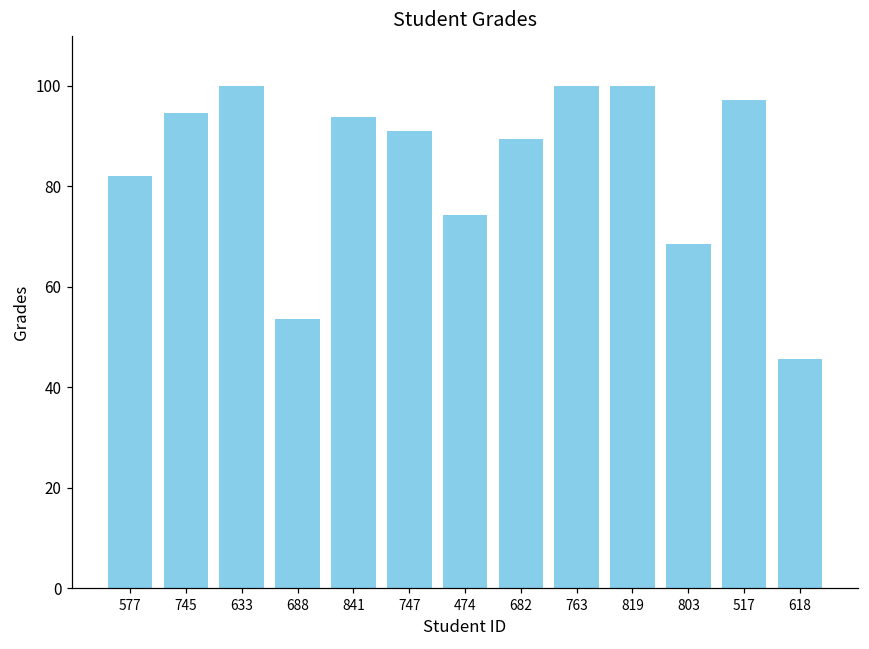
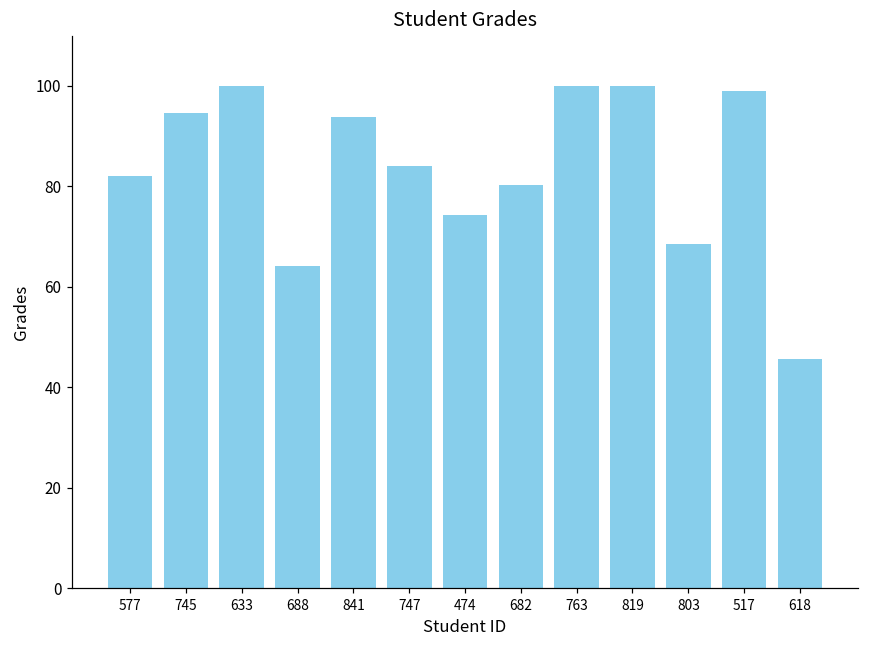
  {
    "577": 82,
    "745": 95,
    "633": 100,
-   "688": 54,
+   "688": 64,
    "841": 94,
-   "747": 91,
+   "747": 84,
    "474": 74,
-   "682": 89,
+   "682": 80,
    "763": 100,
    "819": 100,
    "803": 69,
-   "517": 97,
+   "517": 99,
    "618": 46
  }
